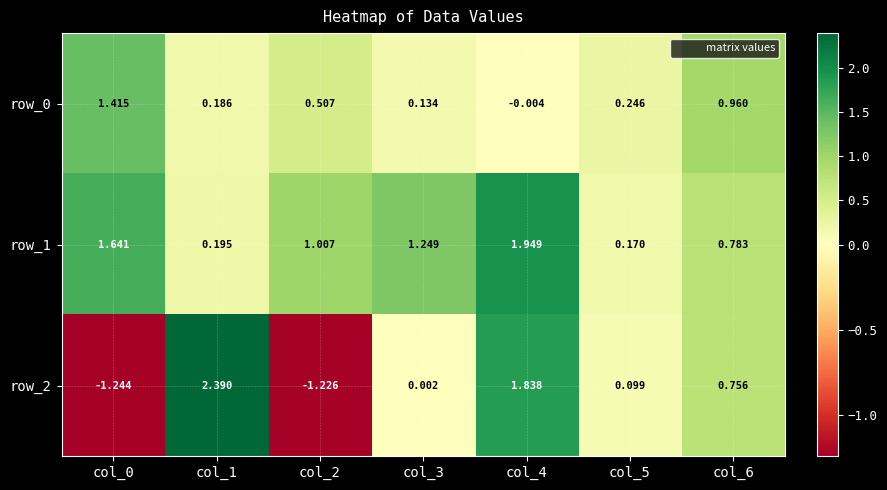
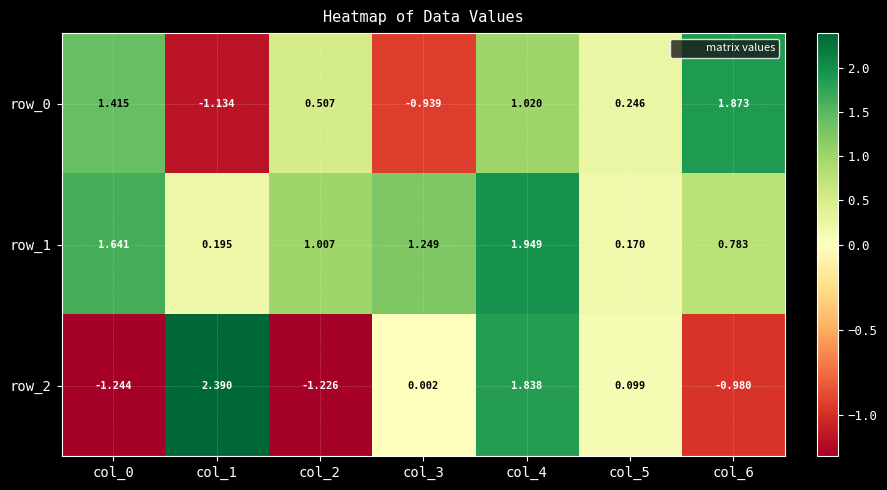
  {
    "row_0": {
      "col_0": 1.415,
-     "col_1": 0.186,
+     "col_1": -1.134,
      "col_2": 0.507,
-     "col_3": 0.134,
-     "col_4": -0.004,
+     "col_3": -0.939,
+     "col_4": 1.020,
      "col_5": 0.246,
-     "col_6": 0.960
+     "col_6": 1.873
    },
    "row_1": {
      "col_0": 1.641,
      "col_1": 0.195,
      "col_2": 1.007,
      "col_3": 1.249,
      "col_4": 1.949,
      "col_5": 0.170,
      "col_6": 0.783
    },
    "row_2": {
      "col_0": -1.244,
      "col_1": 2.390,
      "col_2": -1.226,
      "col_3": 0.002,
      "col_4": 1.838,
      "col_5": 0.099,
-     "col_6": 0.756
+     "col_6": -0.980
    }
  }
